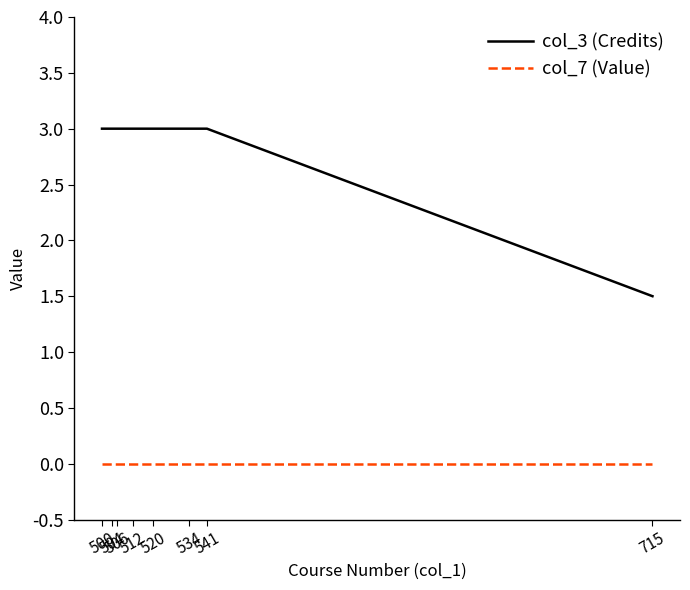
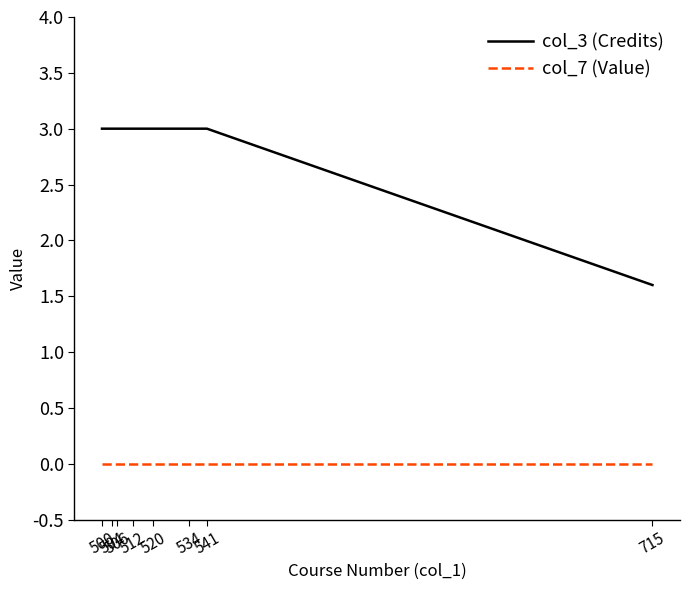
  {
    "col_3 (Credits)": {
      "500": 3.0,
      "504": 3.0,
      "506": 3.0,
      "512": 3.0,
      "520": 3.0,
      "534": 3.0,
      "541": 3.0,
-     "715": 1.5
+     "715": 1.6
    },
    "col_7 (Value)": {
      "500": 0.0,
      "504": 0.0,
      "506": 0.0,
      "512": 0.0,
      "520": 0.0,
      "534": 0.0,
      "541": 0.0,
      "715": 0.0
    }
  }
